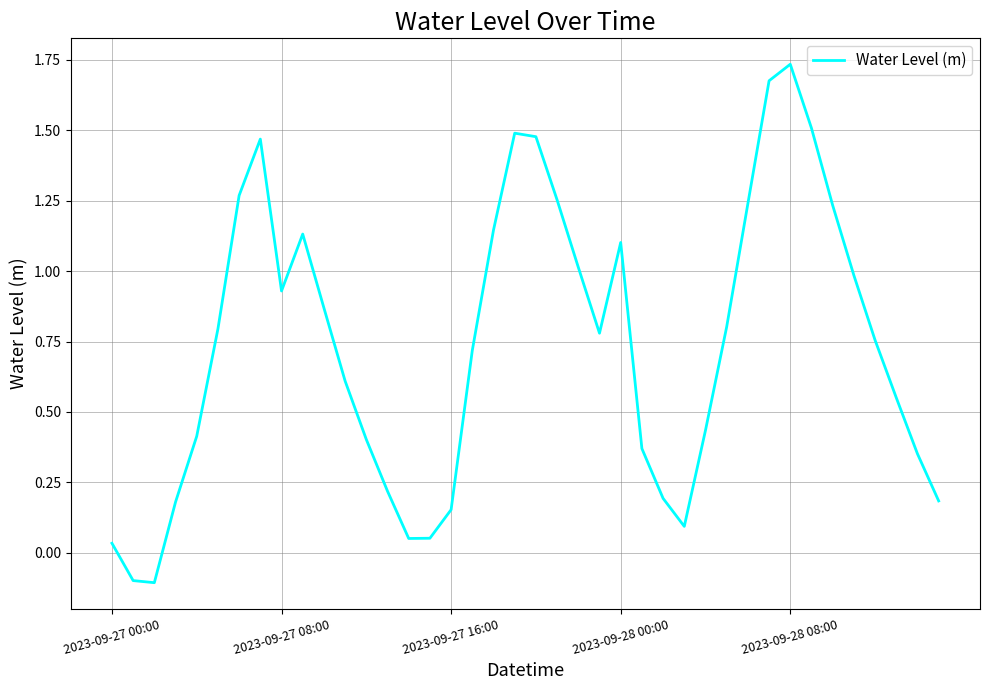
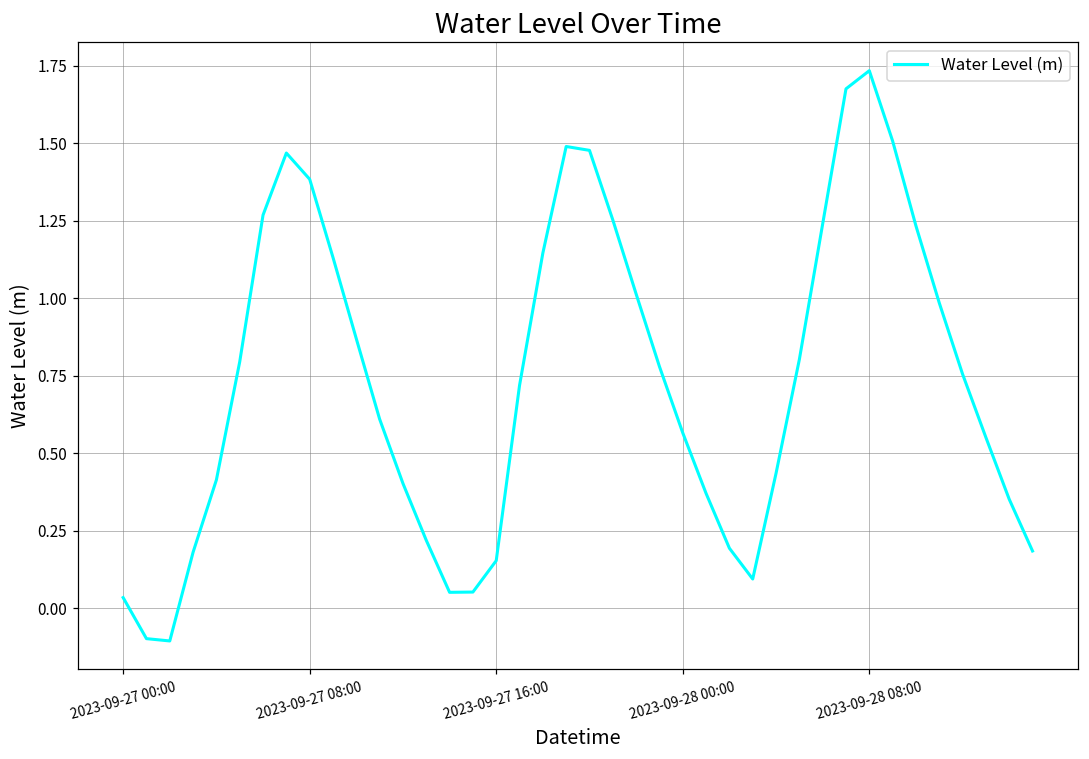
  {
    "2023-09-27 00:00": 0.03,
-   "2023-09-27 08:00": 0.93,
+   "2023-09-27 08:00": 1.38,
    "2023-09-27 16:00": 0.15,
-   "2023-09-28 00:00": 1.10,
+   "2023-09-28 00:00": 0.57,
    "2023-09-28 08:00": 1.73
  }
